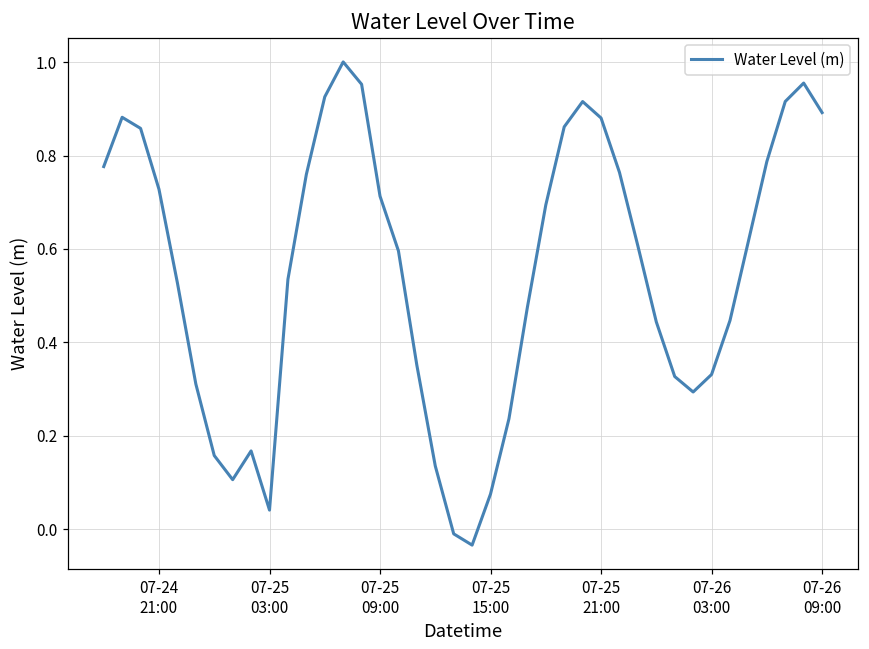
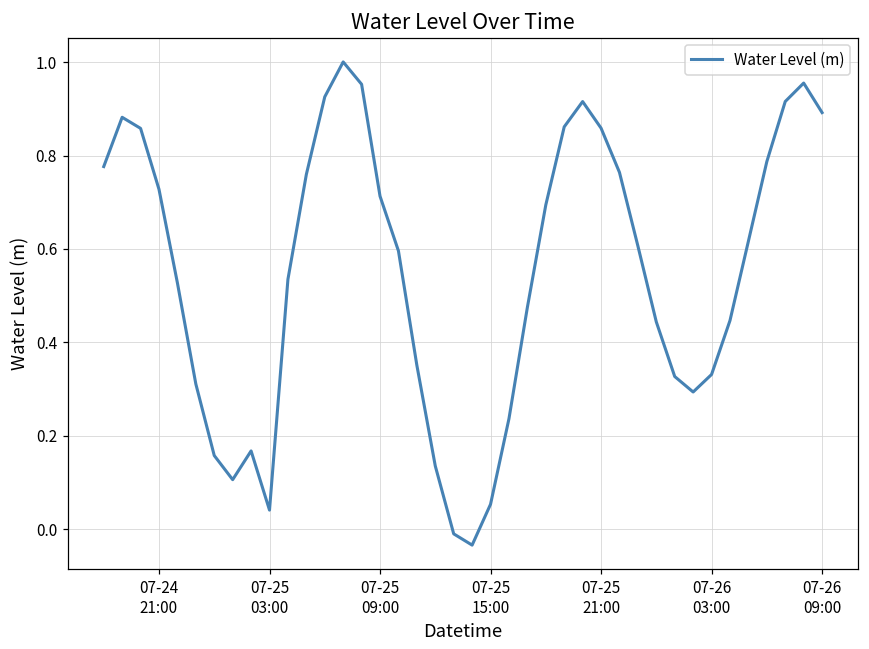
  {
    "07-24 21:00": 0.73,
    "07-25 03:00": 0.04,
    "07-25 09:00": 0.71,
-   "07-25 15:00": 0.08,
-   "07-25 21:00": 0.88,
+   "07-25 15:00": 0.05,
+   "07-25 21:00": 0.86,
    "07-26 03:00": 0.33,
    "07-26 09:00": 0.89
  }
